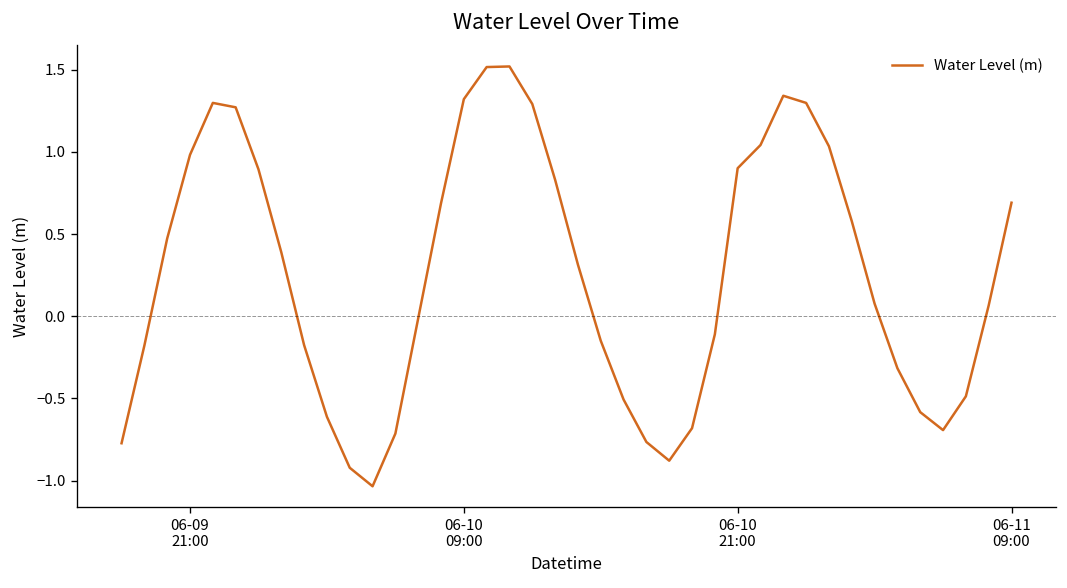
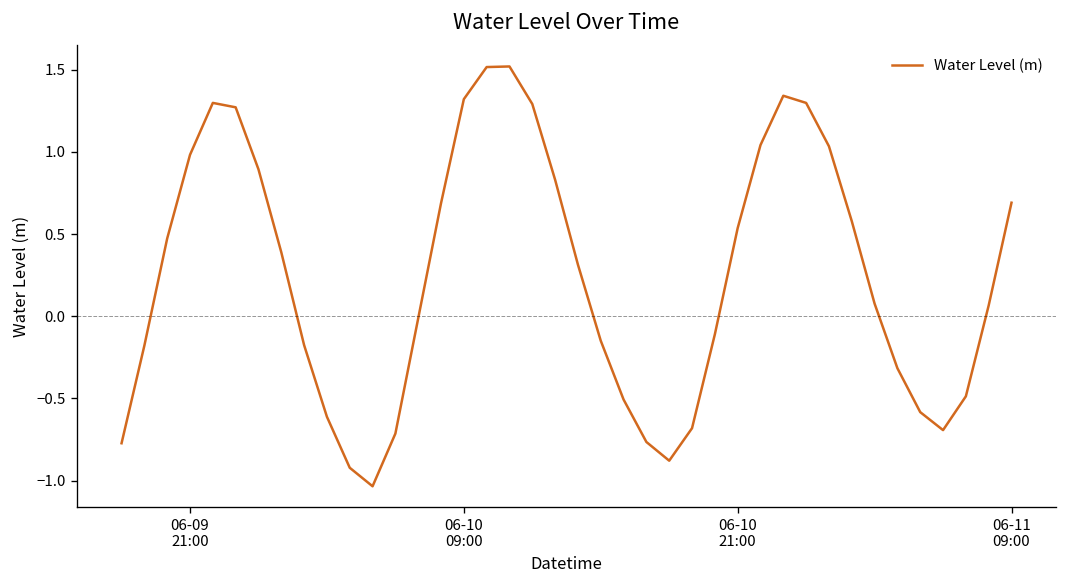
  {
    "06-09 21:00": 0.98,
    "06-10 09:00": 1.32,
-   "06-10 21:00": 0.90,
+   "06-10 21:00": 0.54,
    "06-11 09:00": 0.69
  }
